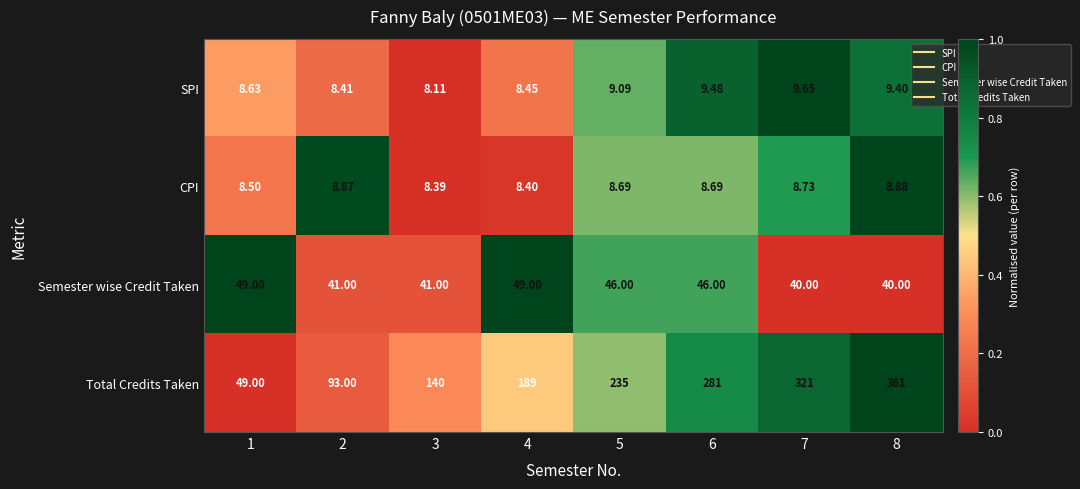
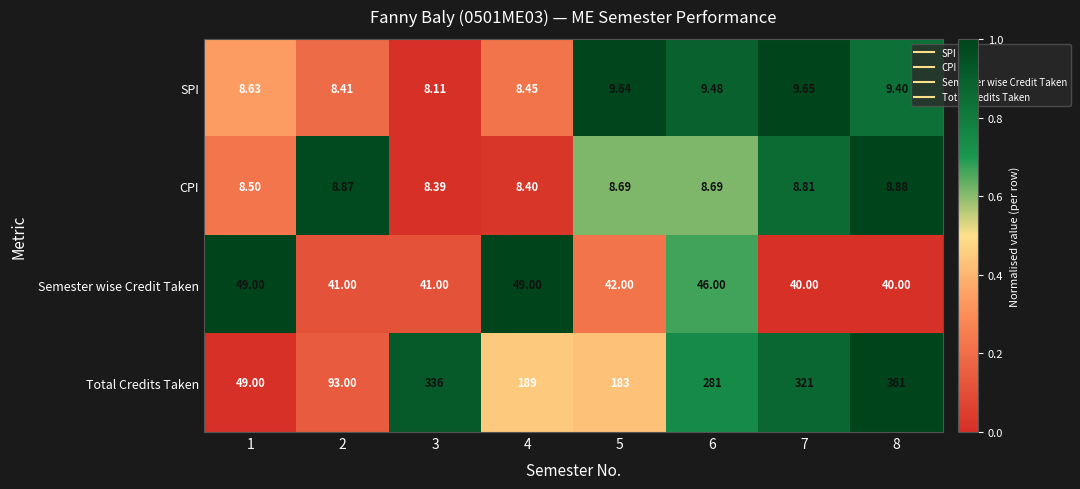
  {
    "SPI": {
      "1": 8.63,
      "2": 8.41,
      "3": 8.11,
      "4": 8.45,
-     "5": 9.09,
+     "5": 9.64,
      "6": 9.48,
      "7": 9.65,
      "8": 9.40
    },
    "CPI": {
      "1": 8.50,
      "2": 8.87,
      "3": 8.39,
      "4": 8.40,
      "5": 8.69,
      "6": 8.69,
-     "7": 8.73,
+     "7": 8.81,
      "8": 8.88
    },
    "Semester wise Credit Taken": {
      "1": 49.00,
      "2": 41.00,
      "3": 41.00,
      "4": 49.00,
-     "5": 46.00,
+     "5": 42.00,
      "6": 46.00,
      "7": 40.00,
      "8": 40.00
    },
    "Total Credits Taken": {
      "1": 49.00,
      "2": 93.00,
-     "3": 140,
+     "3": 336,
      "4": 189,
-     "5": 235,
+     "5": 183,
      "6": 281,
      "7": 321,
      "8": 361
    }
  }
